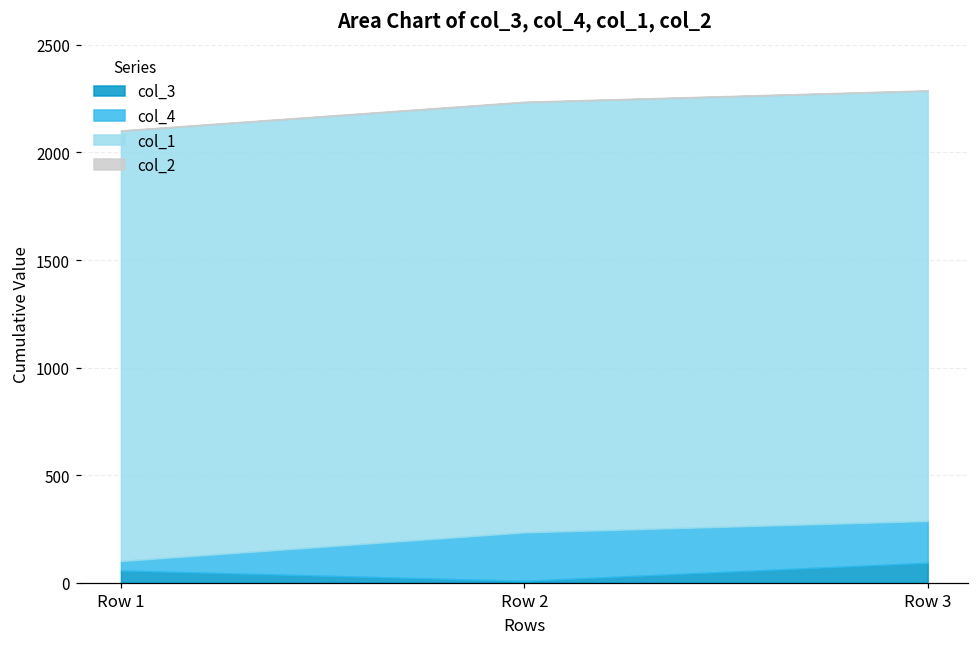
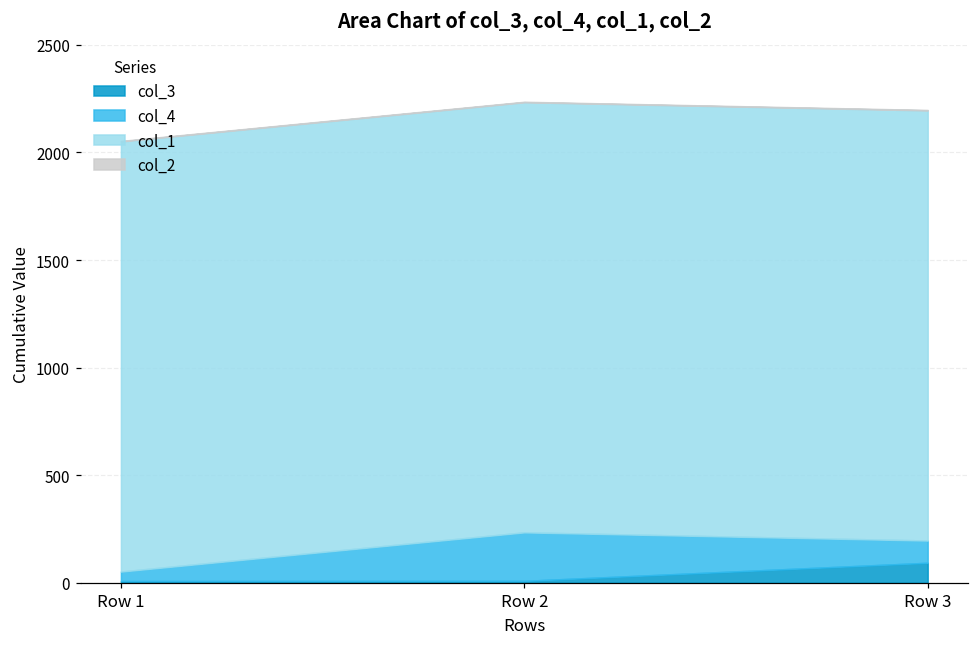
  {
    "col_3": {
-     "Row 1": 60,
+     "Row 1": 10,
      "Row 3": 90
    },
    "col_4": {
      "Row 1": 40,
      "Row 2": 230,
-     "Row 3": 190
+     "Row 3": 100
    }
  }
